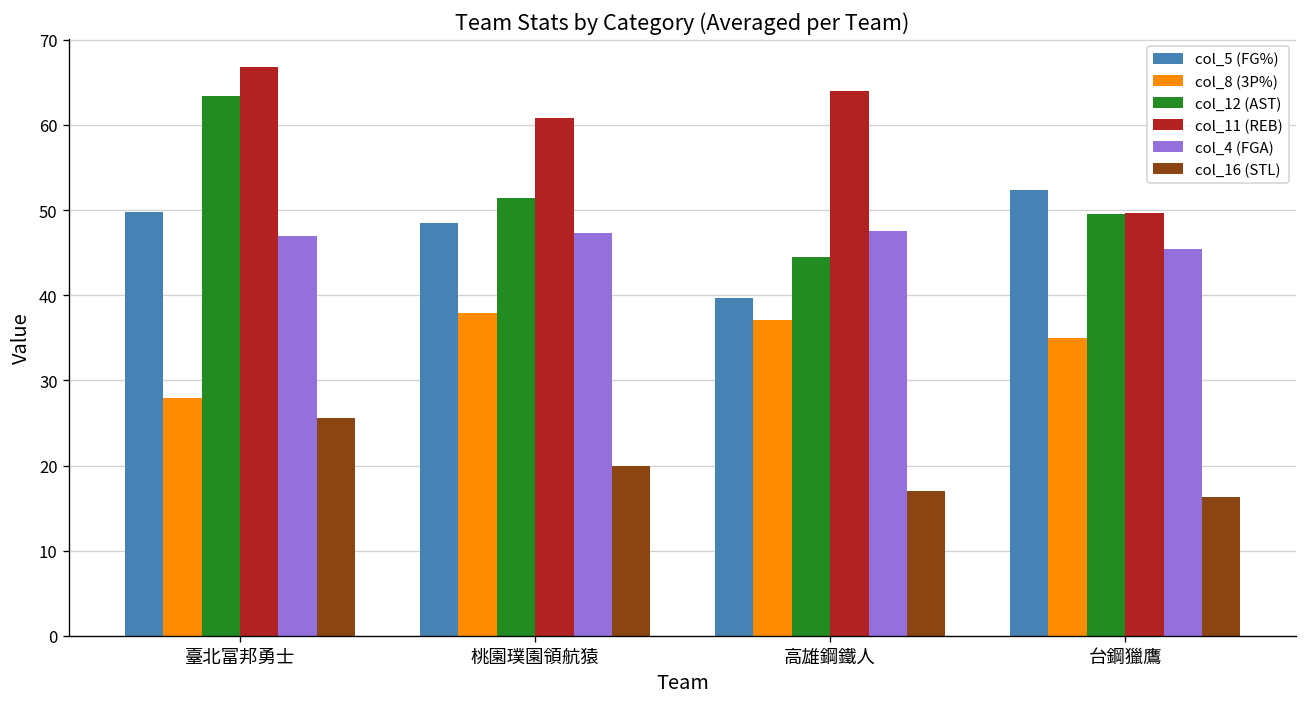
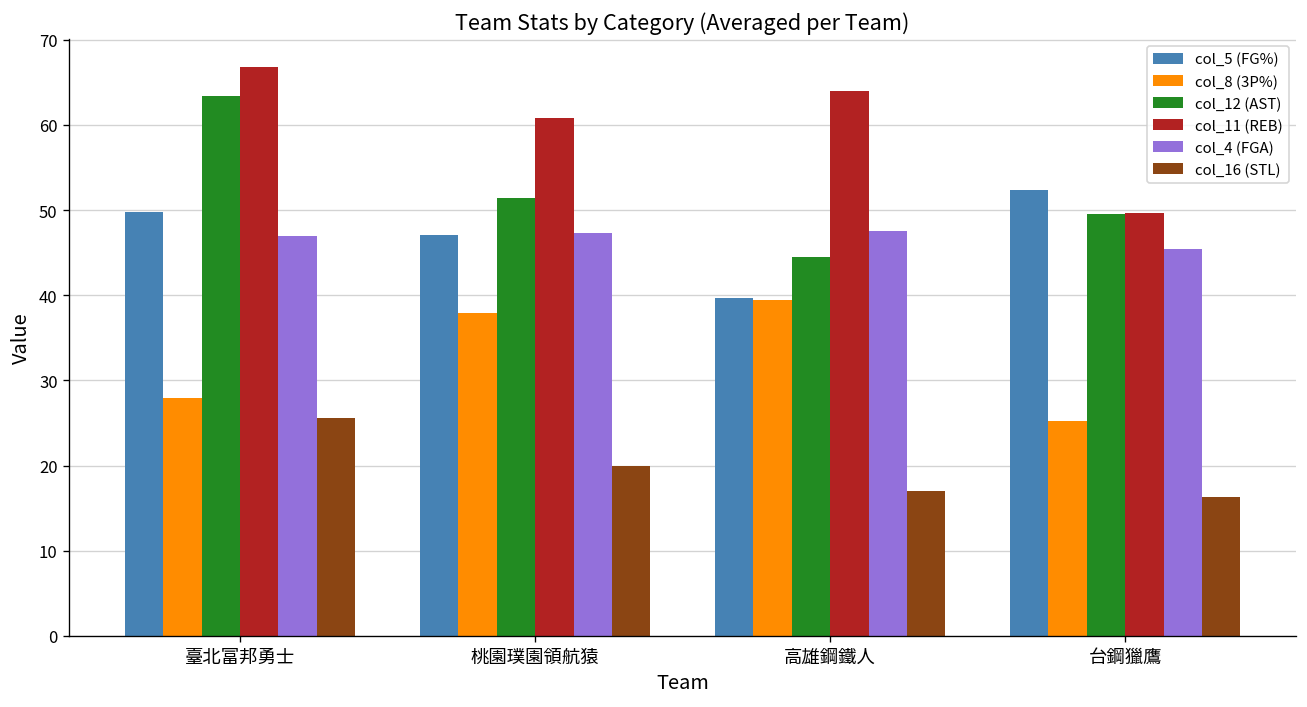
  {
    "col_5 (FG%)": {
      "臺北富邦勇士": 50,
-     "桃園璞園領航猿": 49,
+     "桃園璞園領航猿": 47,
      "高雄鋼鐵人": 40,
      "台鋼獵鷹": 52
    },
    "col_8 (3P%)": {
      "臺北富邦勇士": 28,
      "桃園璞園領航猿": 38,
-     "高雄鋼鐵人": 37,
-     "台鋼獵鷹": 35
+     "高雄鋼鐵人": 39,
+     "台鋼獵鷹": 25
    },
    "col_12 (AST)": {
      "臺北富邦勇士": 63,
      "桃園璞園領航猿": 51,
      "高雄鋼鐵人": 45,
      "台鋼獵鷹": 50
    },
    "col_4 (FGA)": {
      "臺北富邦勇士": 47,
      "桃園璞園領航猿": 47,
      "高雄鋼鐵人": 48,
      "台鋼獵鷹": 45
    }
  }
